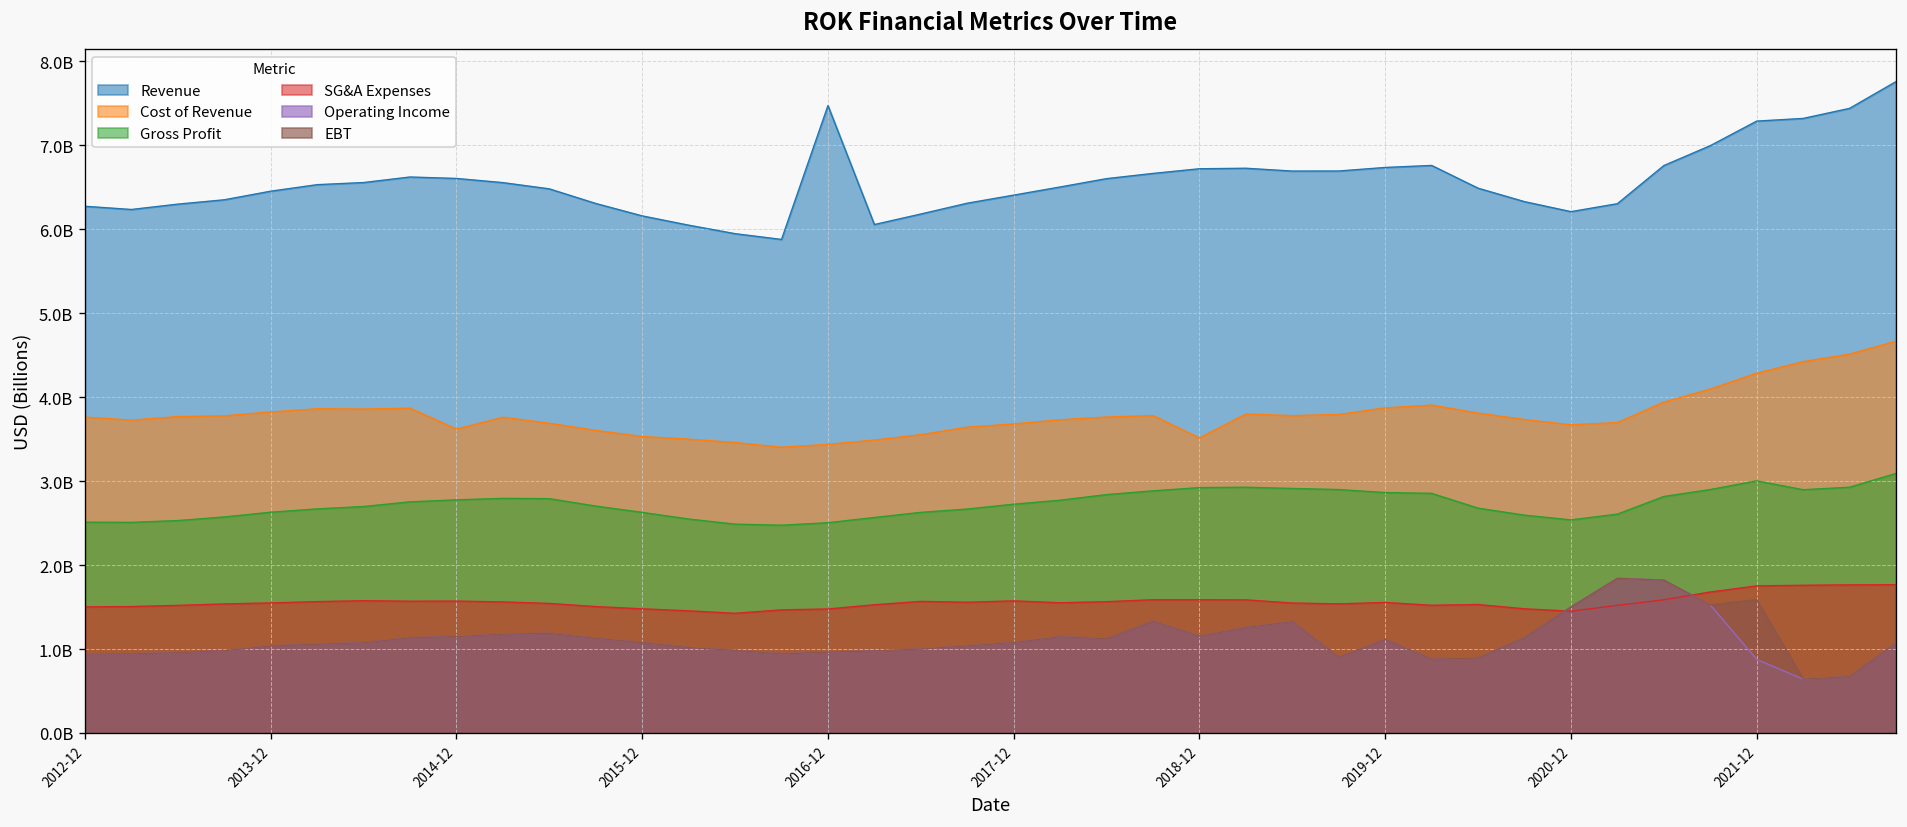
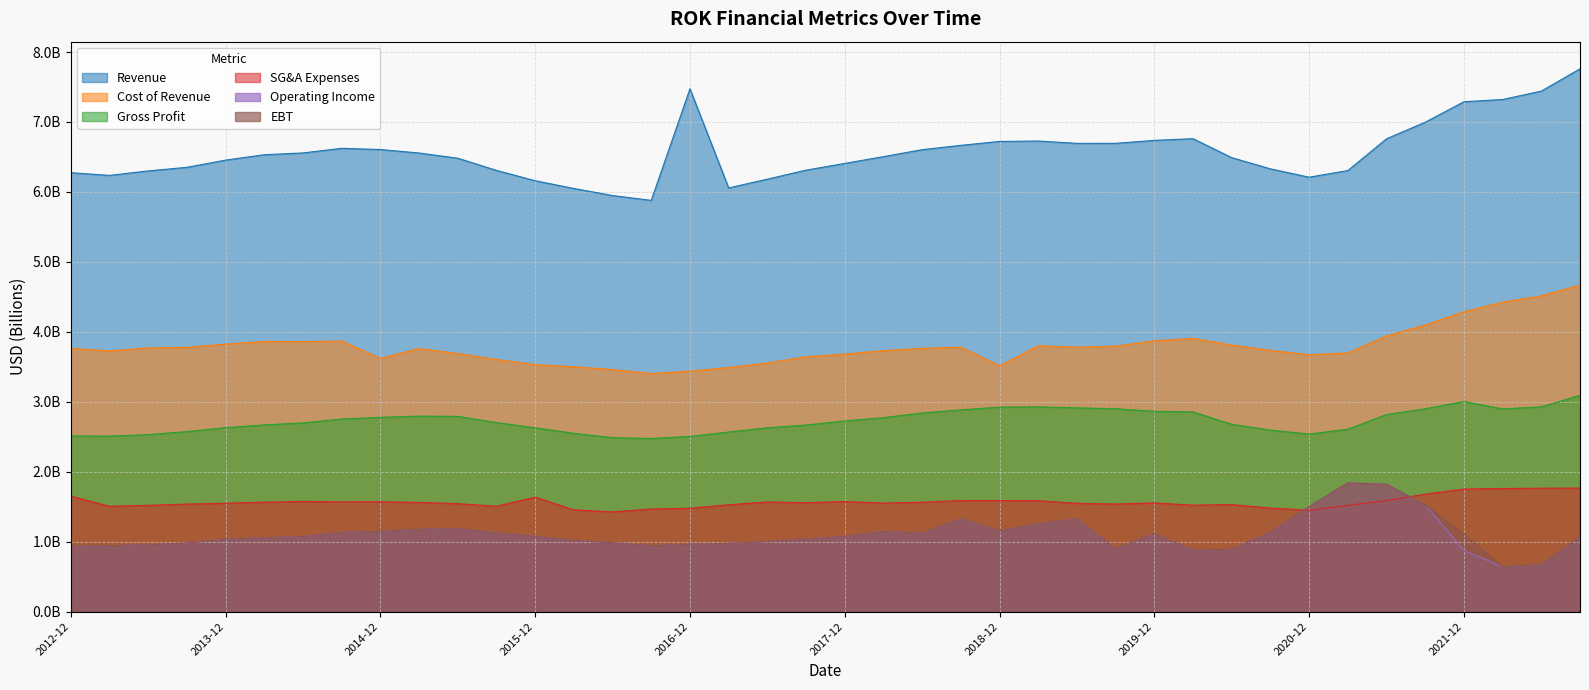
  {
    "Revenue": {
      "2012-12": 6300000000,
      "2013-12": 6500000000,
      "2014-12": 6600000000,
      "2015-12": 6200000000,
      "2016-12": 7500000000,
      "2017-12": 6400000000,
      "2018-12": 6700000000,
      "2019-12": 6700000000,
      "2020-12": 6200000000,
      "2021-12": 7300000000
    },
    "Cost of Revenue": {
      "2012-12": 3800000000,
      "2013-12": 3800000000,
      "2014-12": 3600000000,
      "2015-12": 3500000000,
      "2016-12": 3400000000,
      "2017-12": 3700000000,
      "2018-12": 3500000000,
      "2019-12": 3900000000,
      "2020-12": 3700000000,
      "2021-12": 4300000000
    },
    "Gross Profit": {
      "2012-12": 2500000000,
      "2013-12": 2600000000,
      "2014-12": 2800000000,
      "2015-12": 2600000000,
      "2016-12": 2500000000,
      "2017-12": 2700000000,
      "2018-12": 2900000000,
      "2019-12": 2900000000,
      "2020-12": 2500000000,
      "2021-12": 3000000000
    },
    "SG&A Expenses": {
-     "2012-12": 1500000000,
+     "2012-12": 1700000000,
      "2013-12": 1500000000,
      "2014-12": 1600000000,
-     "2015-12": 1500000000,
+     "2015-12": 1600000000,
      "2016-12": 1500000000,
      "2017-12": 1600000000,
      "2018-12": 1600000000,
      "2019-12": 1600000000,
      "2020-12": 1500000000,
      "2021-12": 1800000000
    },
    "Operating Income": {
      "2021-12": 900000000
    },
    "EBT": {
-     "2021-12": 1600000000
+     "2021-12": 1100000000
    }
  }
